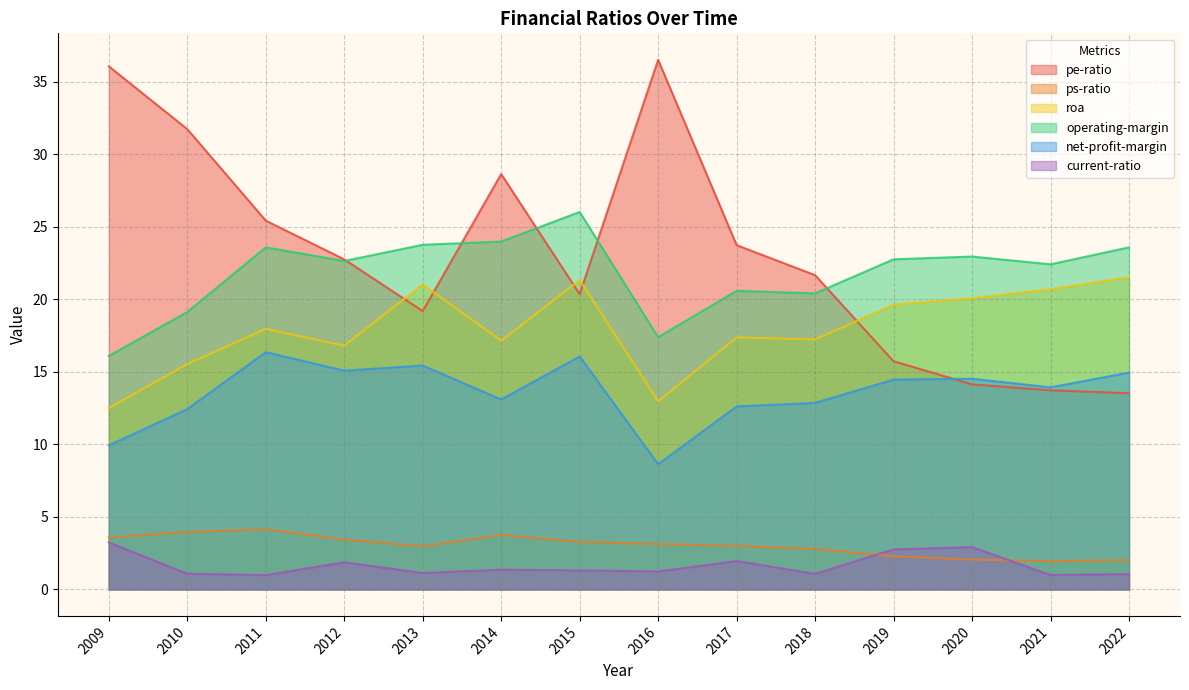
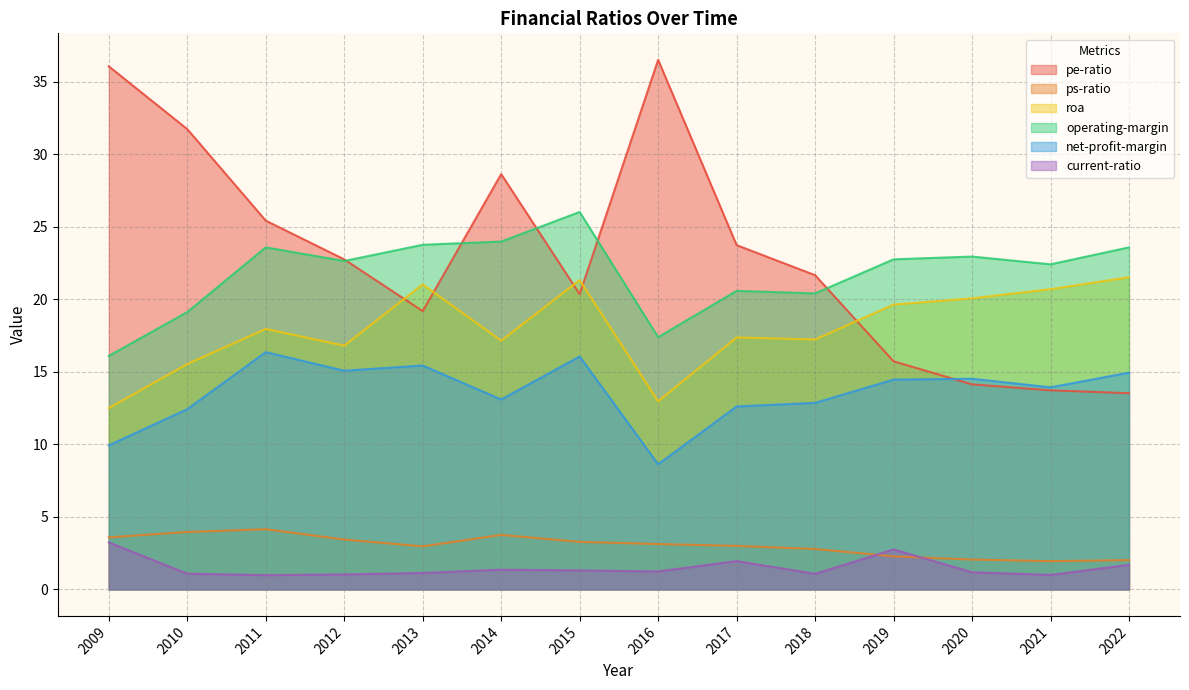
  {
    "operating-margin": {
      "2009": 16.1,
      "2010": 19.1,
      "2011": 23.6,
      "2013": 23.8,
      "2014": 24.0,
      "2015": 26.0,
      "2016": 17.4,
      "2017": 20.6,
      "2018": 20.4,
      "2019": 22.8,
      "2020": 23.0,
      "2021": 22.4,
      "2022": 23.6
    },
    "net-profit-margin": {
      "2009": 9.9,
      "2010": 12.4,
      "2011": 16.4,
      "2012": 15.1,
      "2013": 15.4,
      "2014": 13.1,
      "2015": 16.1,
      "2016": 8.6,
      "2017": 12.6,
      "2018": 12.9,
      "2019": 14.5,
      "2020": 14.5,
      "2021": 13.9,
      "2022": 14.9
    },
    "current-ratio": {
      "2009": 3.2,
      "2010": 1.1,
      "2011": 1.0,
-     "2012": 1.9,
+     "2012": 1.0,
      "2013": 1.1,
      "2014": 1.4,
      "2015": 1.3,
      "2016": 1.2,
      "2017": 2.0,
      "2018": 1.1,
      "2019": 2.8,
-     "2020": 2.9,
+     "2020": 1.2,
      "2021": 1.0,
-     "2022": 1.1
+     "2022": 1.7
    }
  }
